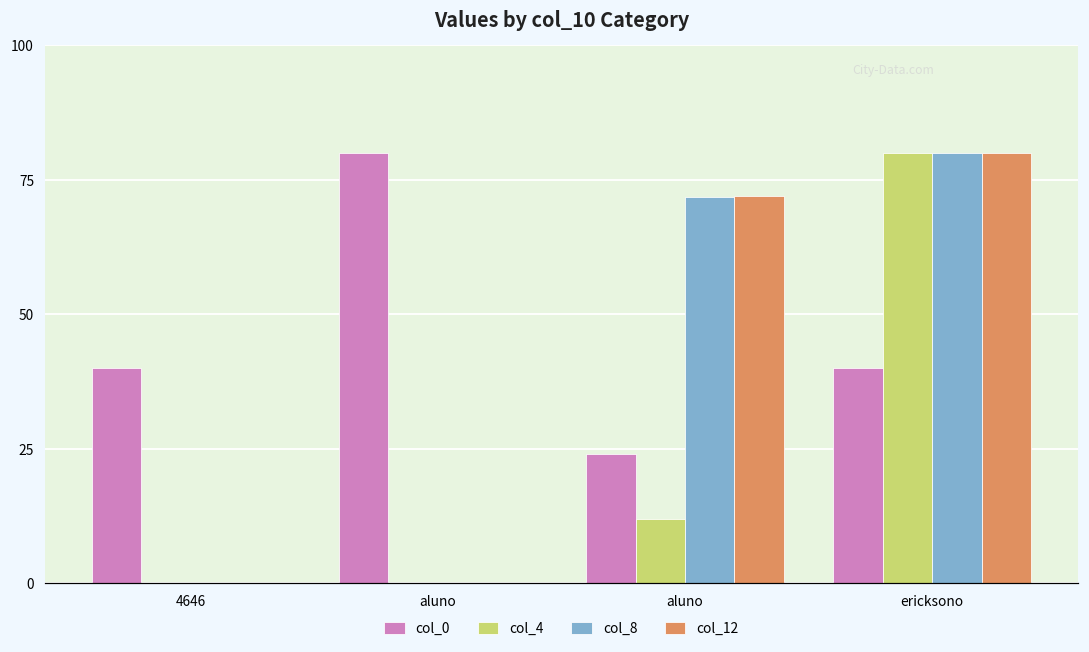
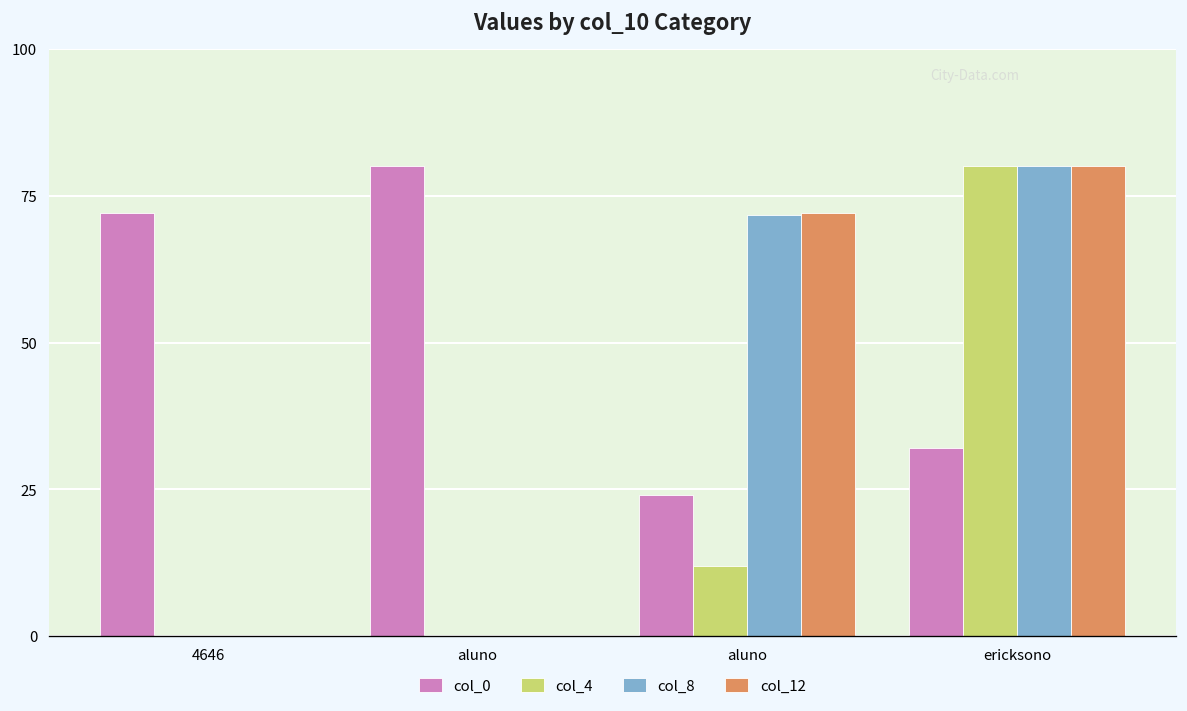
  {
    "col_0": {
-     "4646": 40,
-     "ericksono": 40
+     "4646": 72,
+     "ericksono": 32
    },
    "col_4": {
      "ericksono": 80
    },
    "col_8": {
      "ericksono": 80
    },
    "col_12": {
      "4646": 0,
      "ericksono": 80
    }
  }
